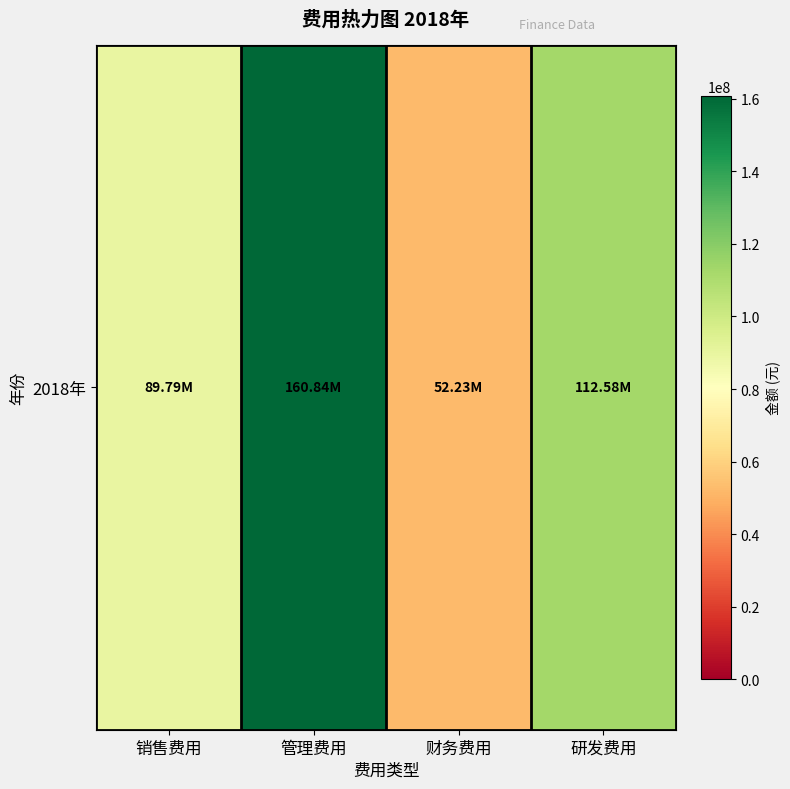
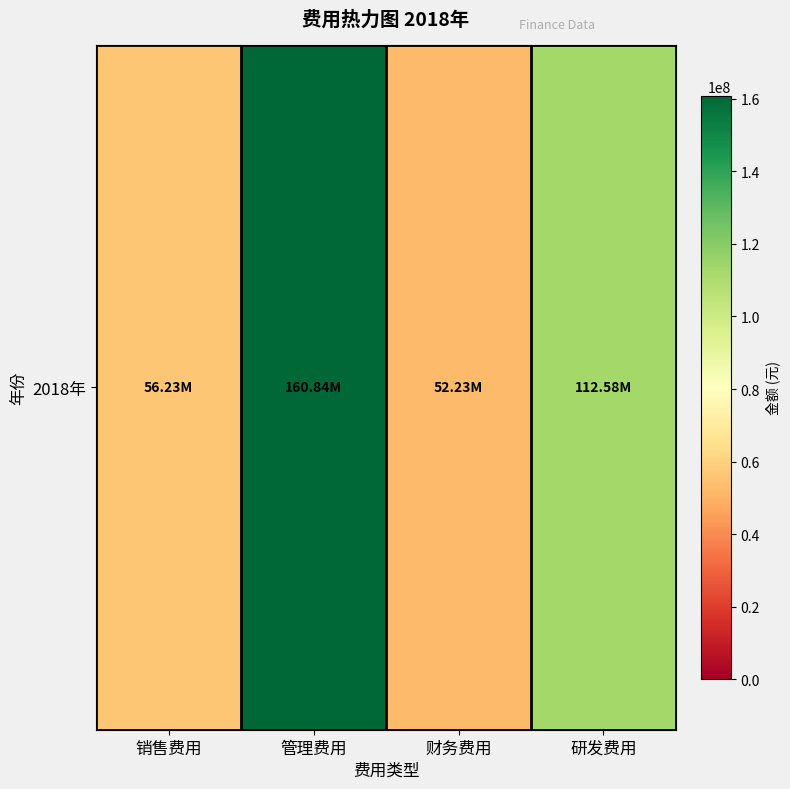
  {
    "2018年": {
-     "销售费用": "89.79M",
+     "销售费用": "56.23M",
      "管理费用": "160.84M",
      "财务费用": "52.23M",
      "研发费用": "112.58M"
    }
  }
